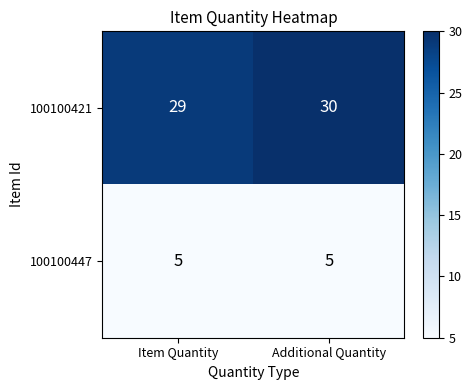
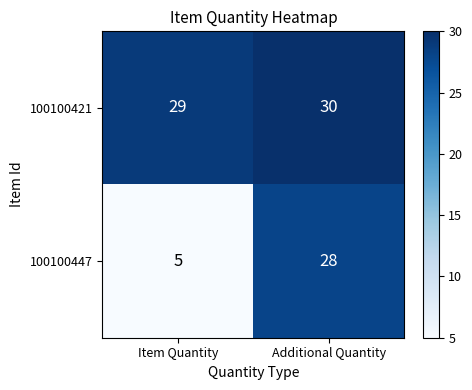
  {
    "100100421": {
      "Item Quantity": 29,
      "Additional Quantity": 30
    },
    "100100447": {
      "Item Quantity": 5,
-     "Additional Quantity": 5
+     "Additional Quantity": 28
    }
  }
